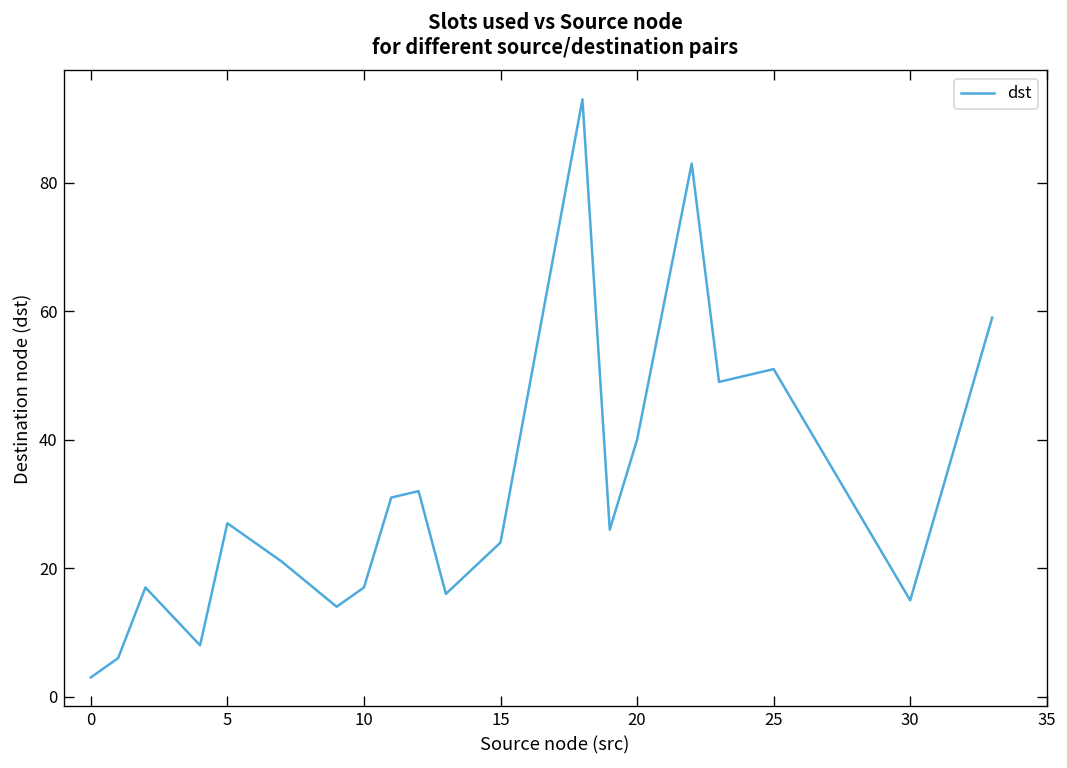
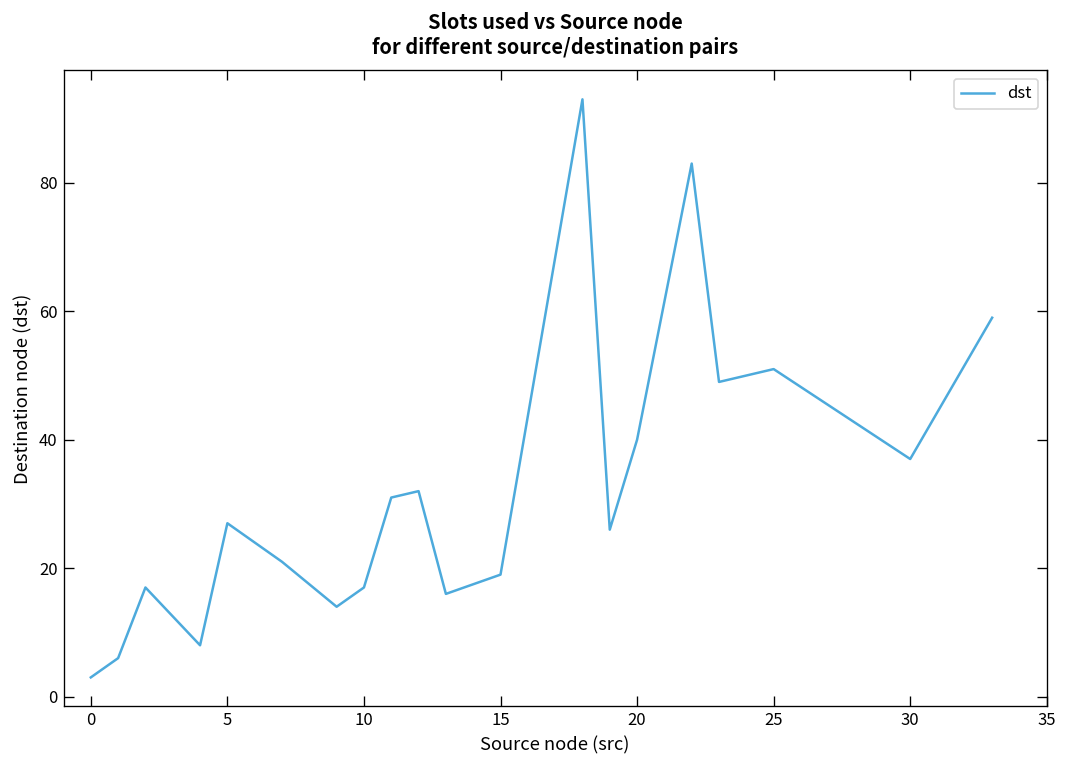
  {
    "0": 3,
    "5": 27,
    "10": 17,
-   "15": 24,
+   "15": 19,
    "20": 40,
    "25": 51,
-   "30": 15
+   "30": 37
  }
